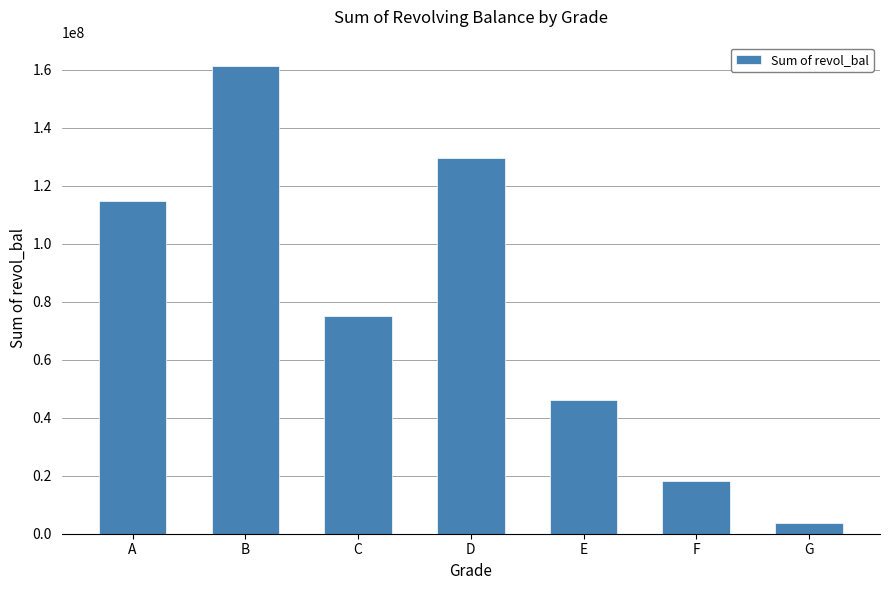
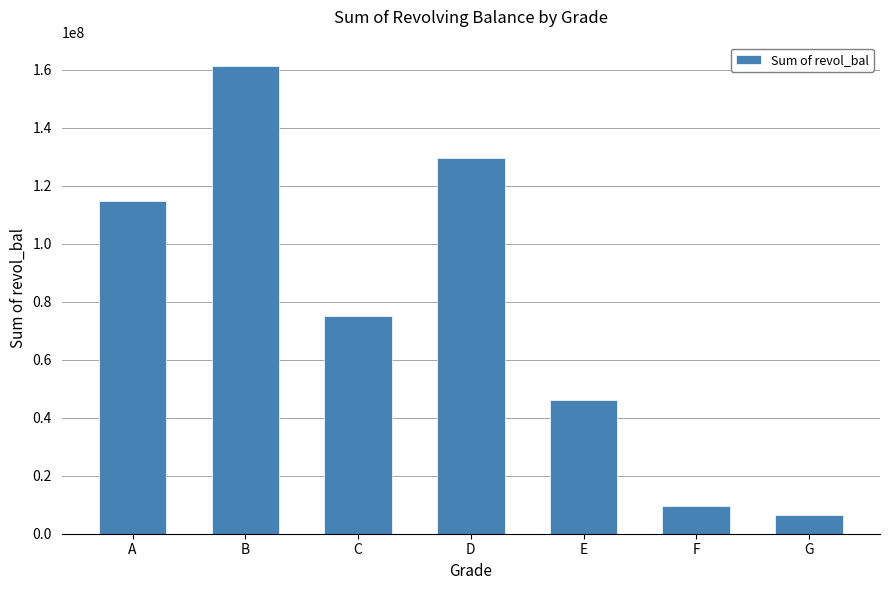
  {
    "A": 115000000,
    "B": 161000000,
    "C": 75000000,
    "D": 130000000,
    "E": 46000000,
-   "F": 18000000,
-   "G": 4000000
+   "F": 9000000,
+   "G": 6000000
  }
